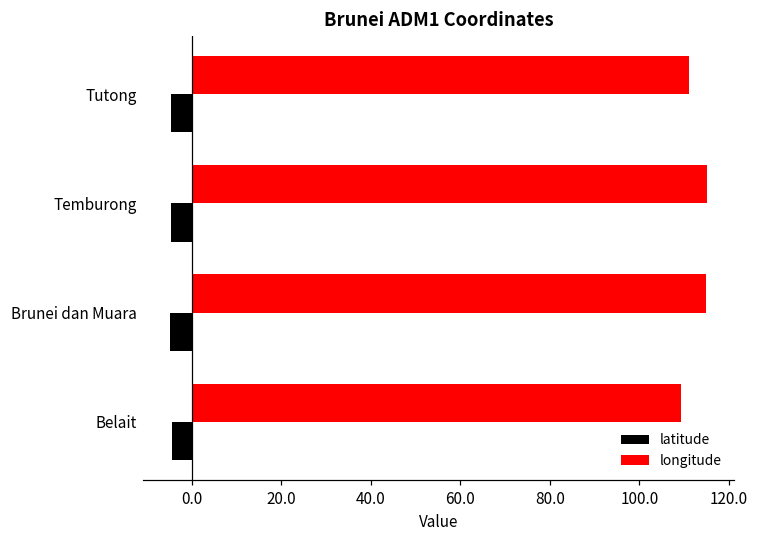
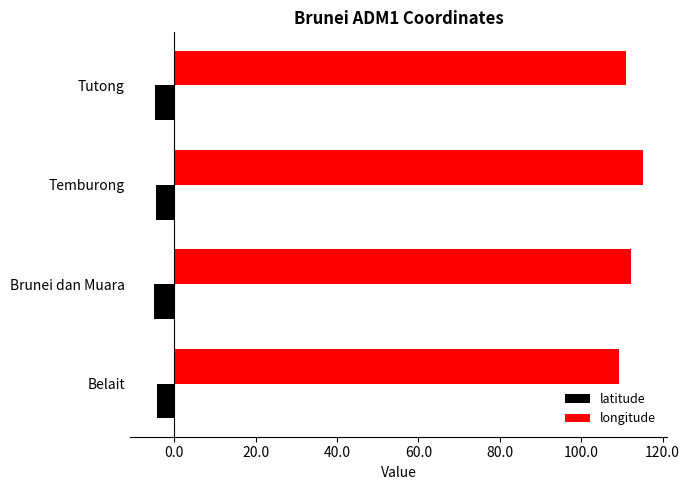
  {
    "latitude": {
      "Tutong": -5,
      "Temburong": -5,
      "Brunei dan Muara": -5,
      "Belait": -4
    },
    "longitude": {
      "Tutong": 111,
      "Temburong": 115,
-     "Brunei dan Muara": 115,
+     "Brunei dan Muara": 112,
      "Belait": 109
    }
  }
